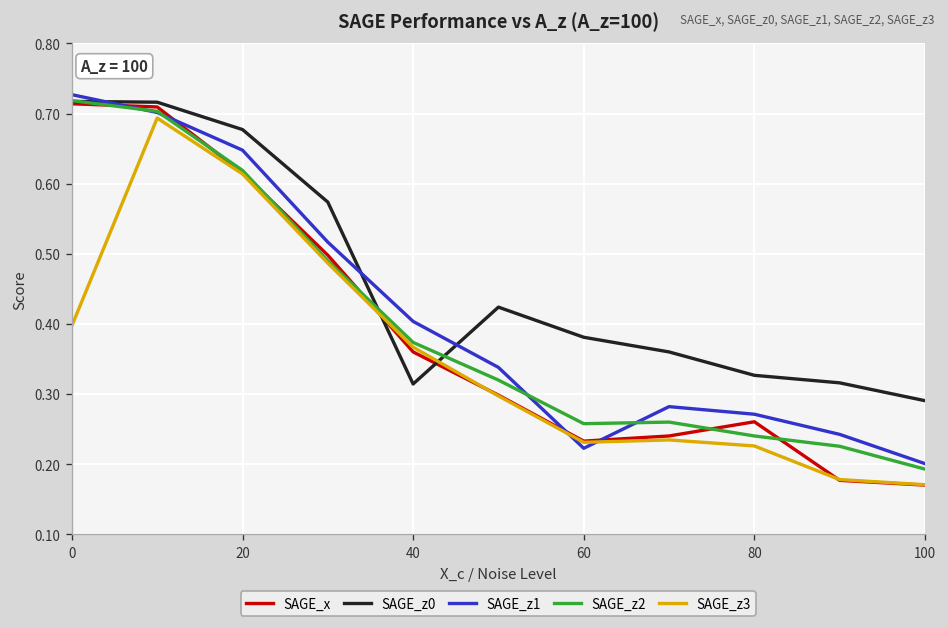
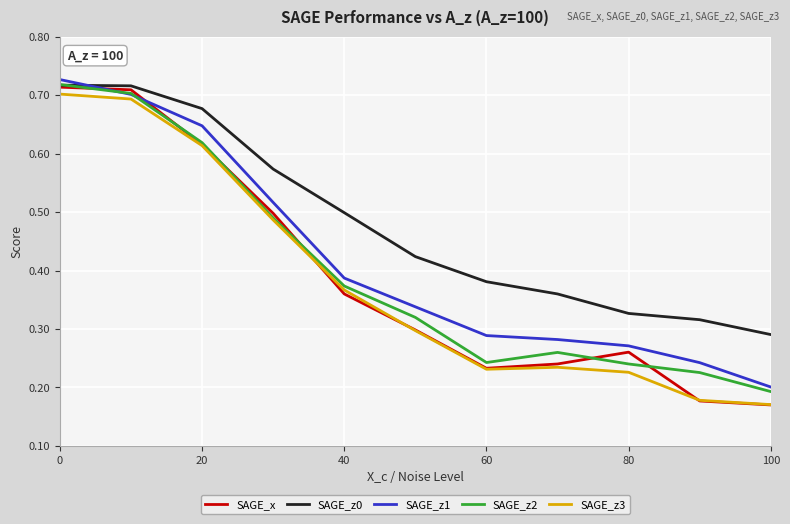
  {
    "SAGE_x": {
      "40": 0.36,
      "80": 0.26
    },
    "SAGE_z0": {
      "20": 0.68,
-     "40": 0.31,
+     "40": 0.50,
      "60": 0.38,
      "80": 0.33,
      "100": 0.29
    },
    "SAGE_z1": {
      "20": 0.65,
-     "40": 0.40,
-     "60": 0.22,
+     "40": 0.39,
+     "60": 0.29,
      "80": 0.27,
      "100": 0.20
    },
    "SAGE_z2": {
      "40": 0.37,
-     "60": 0.26,
+     "60": 0.24,
      "80": 0.24,
      "100": 0.19
    },
    "SAGE_z3": {
-     "0": 0.40,
+     "0": 0.70,
      "40": 0.37,
      "80": 0.23
    }
  }
